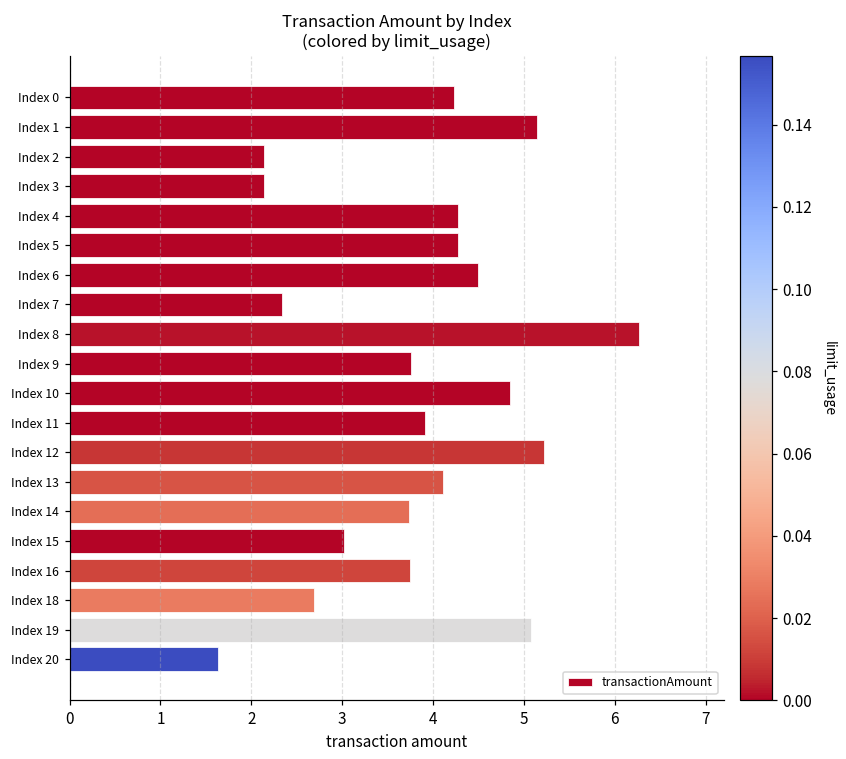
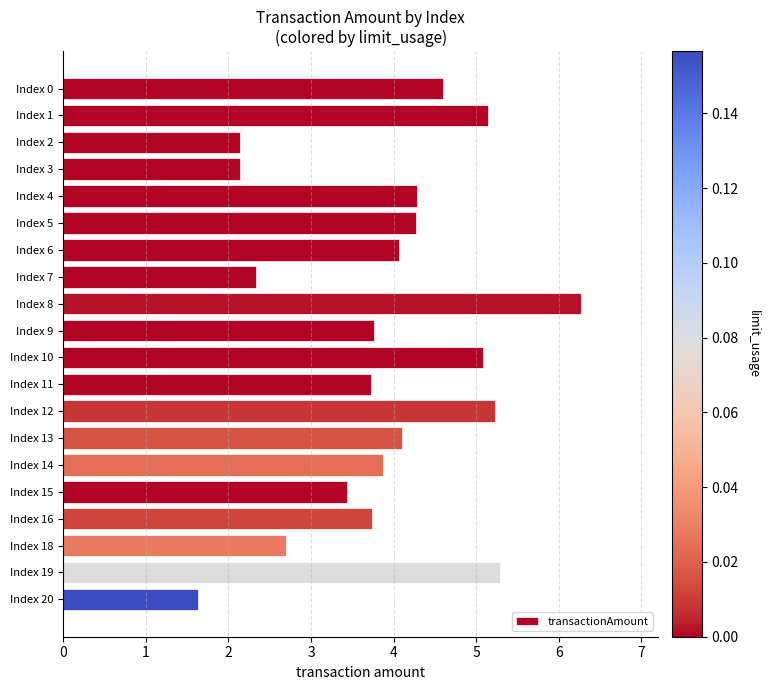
  {
-   "Index 0": 4.2,
+   "Index 0": 4.6,
    "Index 1": 5.1,
    "Index 2": 2.1,
    "Index 3": 2.1,
    "Index 4": 4.3,
    "Index 5": 4.3,
-   "Index 6": 4.5,
+   "Index 6": 4.1,
    "Index 7": 2.3,
    "Index 8": 6.3,
    "Index 9": 3.8,
-   "Index 10": 4.8,
-   "Index 11": 3.9,
+   "Index 10": 5.1,
+   "Index 11": 3.7,
    "Index 12": 5.2,
    "Index 13": 4.1,
-   "Index 14": 3.7,
-   "Index 15": 3.0,
+   "Index 14": 3.9,
+   "Index 15": 3.4,
    "Index 16": 3.7,
    "Index 18": 2.7,
-   "Index 19": 5.1,
+   "Index 19": 5.3,
    "Index 20": 1.6
  }
